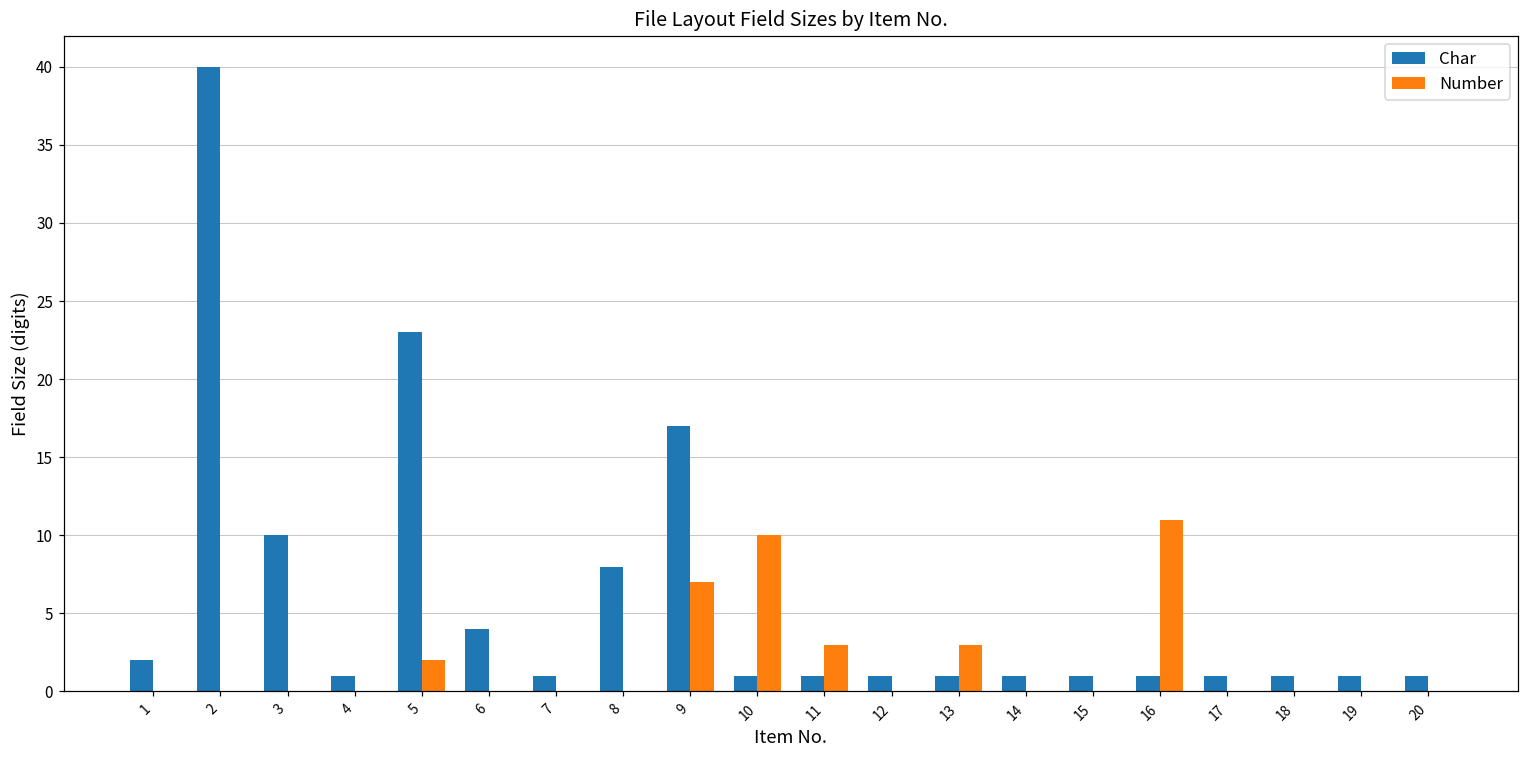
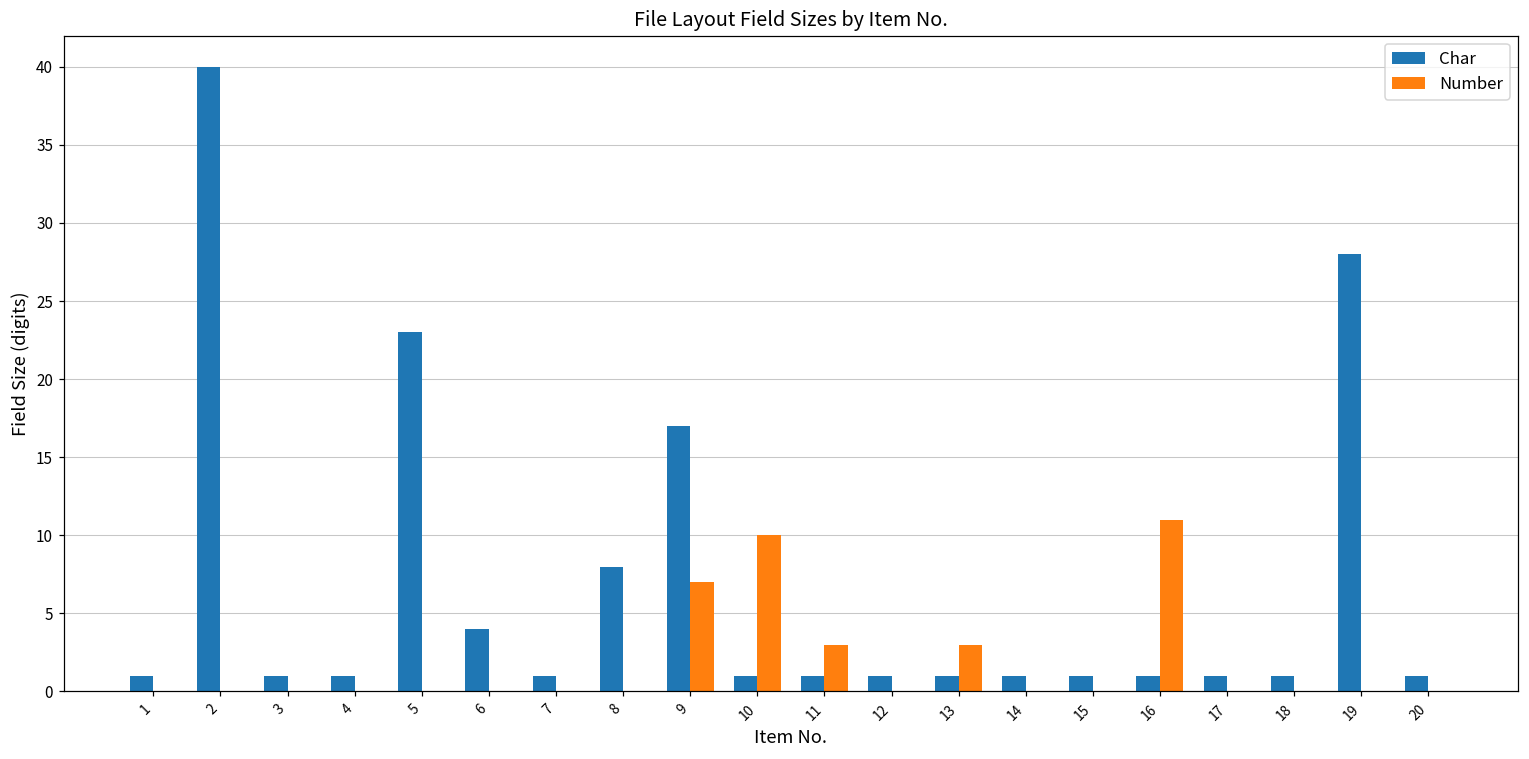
  {
    "Char": {
-     "1": 2,
+     "1": 1,
      "2": 40,
-     "3": 10,
+     "3": 1,
      "4": 1,
      "5": 23,
      "6": 4,
      "7": 1,
      "8": 8,
      "9": 17,
      "10": 1,
      "11": 1,
      "12": 1,
      "13": 1,
      "14": 1,
      "15": 1,
      "16": 1,
      "17": 1,
      "18": 1,
-     "19": 1,
+     "19": 28,
      "20": 1
    },
    "Number": {
      "1": 0,
      "2": 0,
      "3": 0,
      "4": 0,
-     "5": 2,
+     "5": 0,
      "6": 0,
      "7": 0,
      "8": 0,
      "9": 7,
      "10": 10,
      "11": 3,
      "12": 0,
      "13": 3,
      "14": 0,
      "15": 0,
      "16": 11,
      "17": 0,
      "18": 0,
      "19": 0,
      "20": 0
    }
  }
